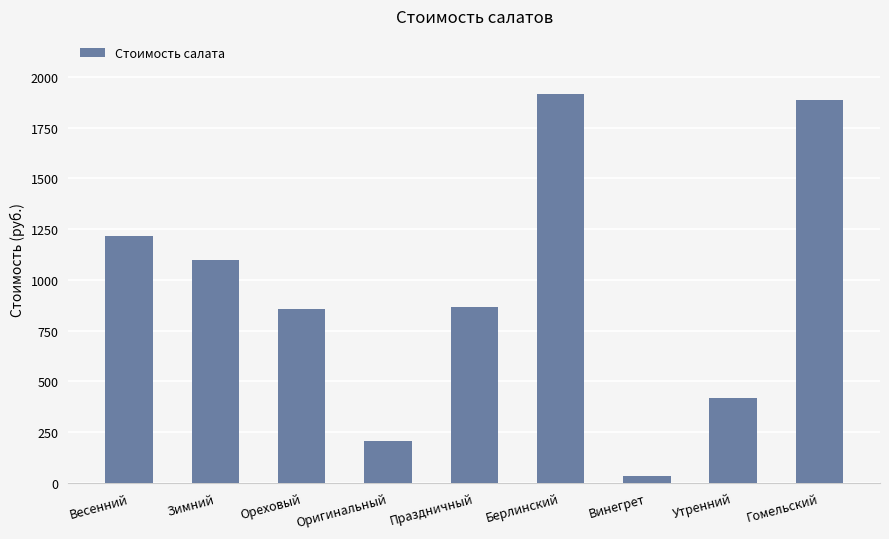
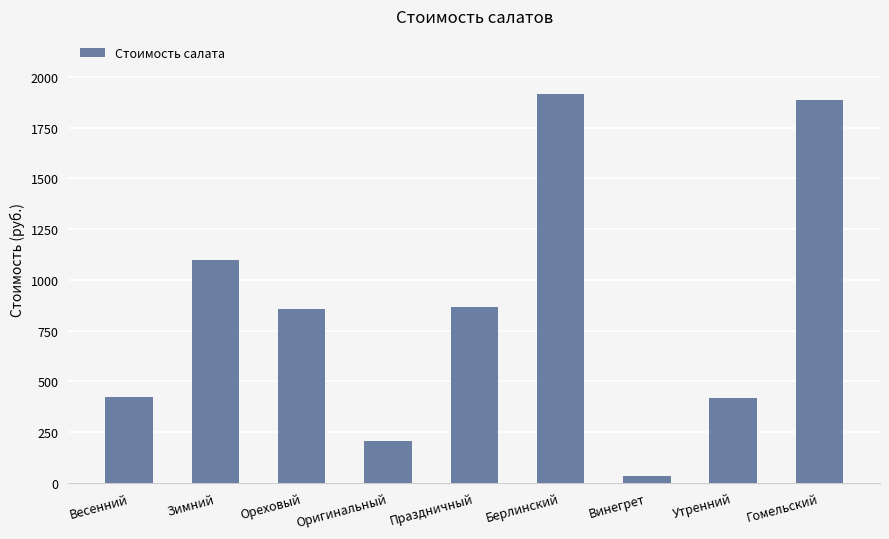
  {
-   "Весенний": 1220,
+   "Весенний": 420,
    "Зимний": 1100,
    "Ореховый": 850,
    "Оригинальный": 200,
    "Праздничный": 870,
    "Берлинский": 1920,
    "Винегрет": 30,
    "Утренний": 420,
    "Гомельский": 1890
  }
